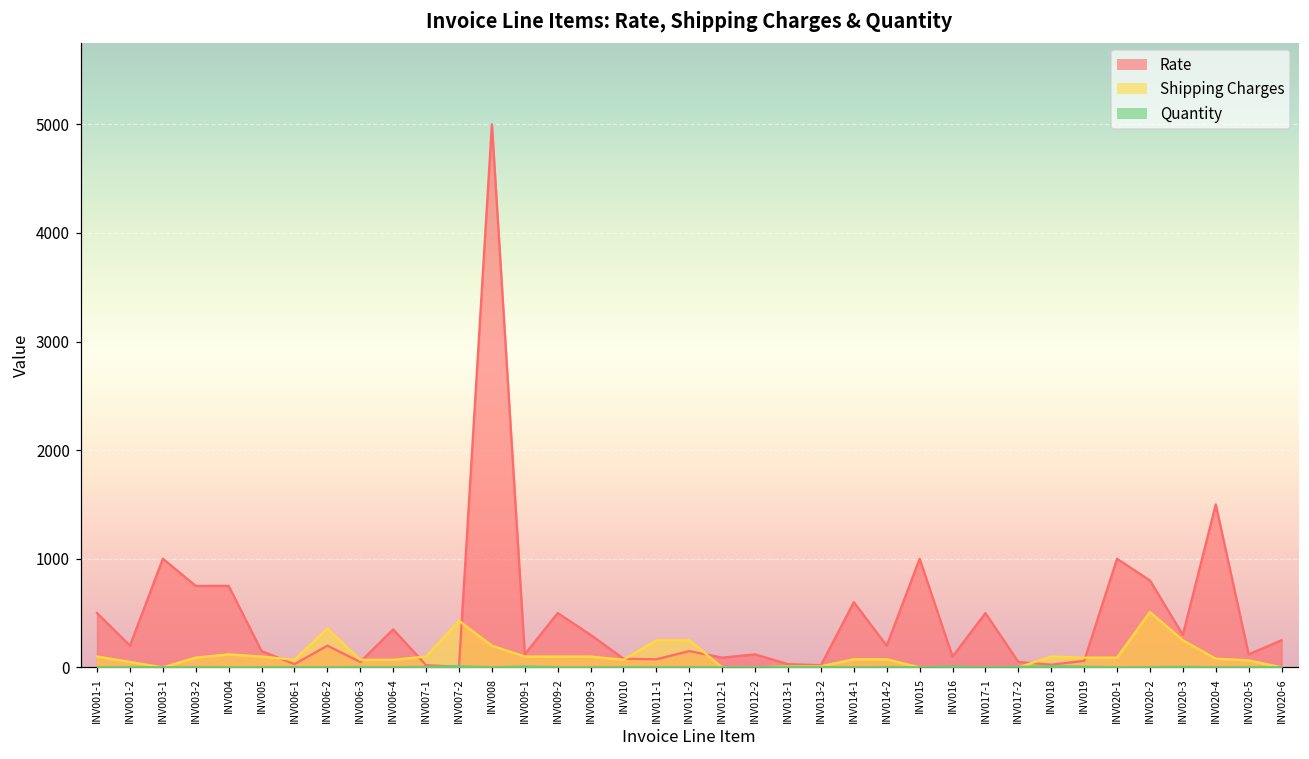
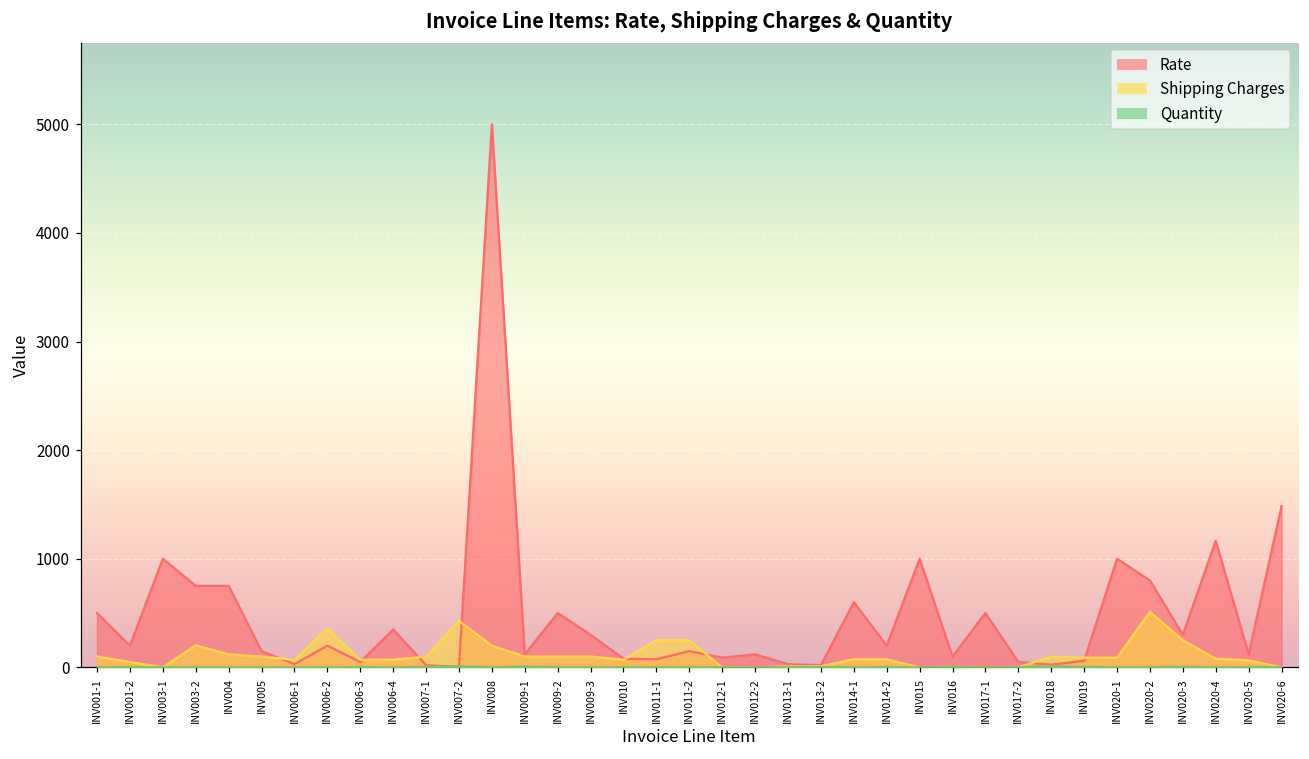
  {
    "Rate": {
      "INV001-1": 500,
      "INV001-2": 200,
      "INV003-1": 1000,
      "INV003-2": 800,
      "INV004": 800,
      "INV005": 200,
      "INV006-1": 0,
      "INV006-2": 200,
      "INV006-4": 400,
      "INV008": 5000,
      "INV009-2": 500,
      "INV009-3": 300,
      "INV011-1": 100,
      "INV011-2": 200,
      "INV012-1": 100,
      "INV012-2": 100,
      "INV014-1": 600,
      "INV014-2": 200,
      "INV015": 1000,
      "INV016": 100,
      "INV017-1": 500,
      "INV017-2": 100,
      "INV019": 100,
      "INV020-1": 1000,
      "INV020-2": 800,
      "INV020-3": 300,
-     "INV020-4": 1500,
+     "INV020-4": 1200,
      "INV020-5": 100,
-     "INV020-6": 300
+     "INV020-6": 1500
    },
    "Shipping Charges": {
      "INV001-1": 100,
      "INV001-2": 100,
-     "INV003-2": 100,
+     "INV003-2": 200,
      "INV004": 100,
      "INV005": 100,
      "INV006-1": 100,
      "INV006-2": 400,
      "INV006-4": 100,
      "INV007-1": 100,
      "INV007-2": 400,
      "INV008": 200,
      "INV009-2": 100,
      "INV009-3": 100,
      "INV011-1": 300,
      "INV011-2": 300,
      "INV014-1": 100,
      "INV014-2": 100,
      "INV018": 100,
      "INV019": 100,
      "INV020-1": 100,
      "INV020-2": 500,
      "INV020-3": 300,
      "INV020-4": 100,
      "INV020-5": 100
    },
    "Quantity": {
      "INV001-1": 0,
      "INV001-2": 0,
      "INV003-2": 0,
      "INV004": 0,
      "INV005": 0,
      "INV006-1": 0,
      "INV006-2": 0,
      "INV006-3": 0,
      "INV006-4": 0,
      "INV008": 0,
      "INV009-1": 0,
      "INV009-2": 0,
      "INV009-3": 0,
      "INV010": 0,
      "INV011-1": 0,
      "INV011-2": 0,
      "INV014-1": 0,
      "INV014-2": 0,
      "INV019": 0,
      "INV020-1": 0,
      "INV020-2": 0,
      "INV020-3": 0,
      "INV020-4": 0,
      "INV020-5": 0
    }
  }
